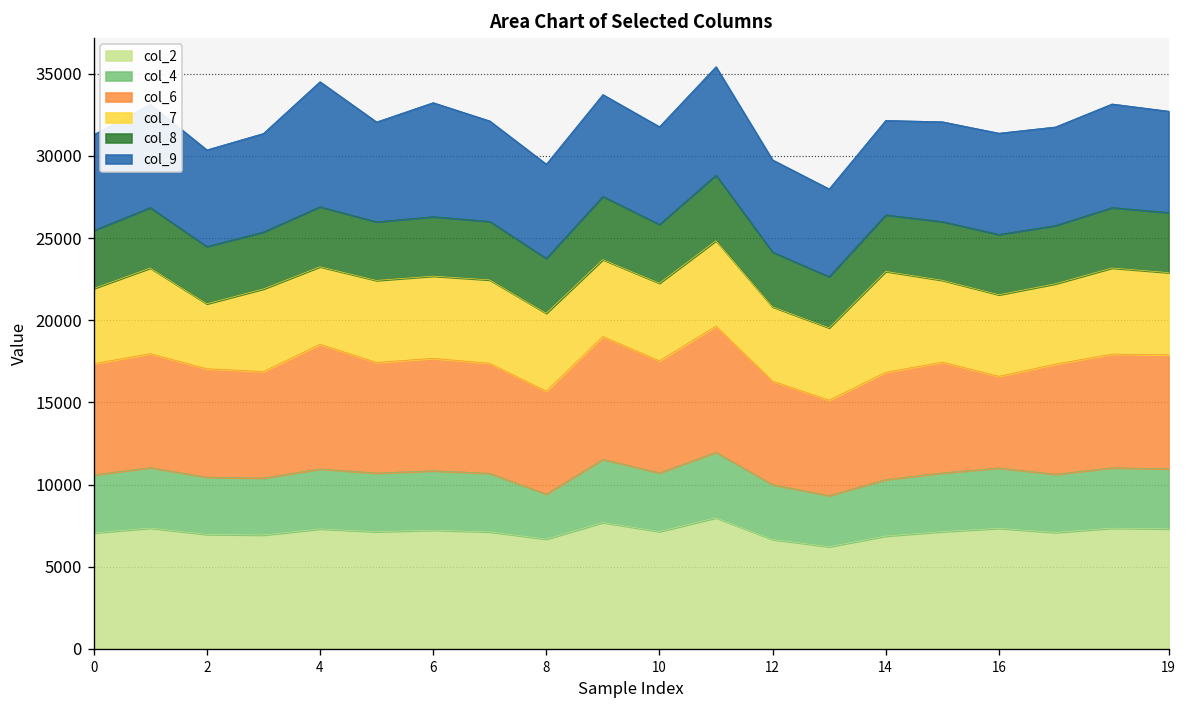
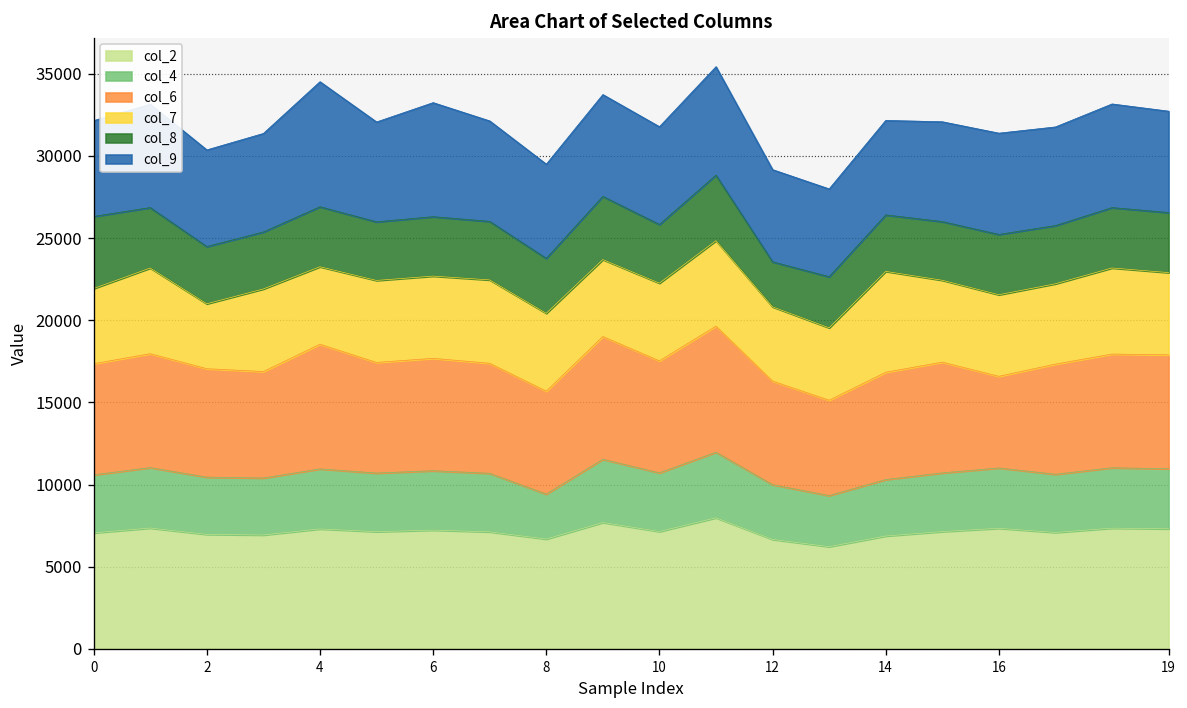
  {
    "col_2": {
      "0": 7100,
      "2": 7000,
      "4": 7300,
      "6": 7200,
      "8": 6700,
      "10": 7100,
      "12": 6700,
      "14": 6900,
      "16": 7300,
      "19": 7300
    },
    "col_4": {
      "0": 3500,
      "2": 3500,
      "4": 3700,
      "6": 3600,
      "8": 2700,
      "10": 3600,
      "12": 3300,
      "14": 3400,
      "16": 3700,
      "19": 3700
    },
    "col_6": {
      "0": 6800,
      "2": 6600,
      "4": 7600,
      "6": 6800,
      "8": 6300,
      "10": 6800,
      "12": 6300,
      "14": 6500,
      "16": 5600,
      "19": 6900
    },
    "col_7": {
      "0": 4600,
      "2": 4000,
      "4": 4700,
      "6": 5000,
      "8": 4700,
      "10": 4700,
      "12": 4500,
      "14": 6100,
      "16": 5000,
      "19": 5000
    },
    "col_8": {
-     "0": 3500,
+     "0": 4400,
      "2": 3500,
      "4": 3700,
      "6": 3600,
      "8": 3300,
      "10": 3600,
-     "12": 3300,
+     "12": 2700,
      "14": 3400,
      "16": 3700,
      "19": 3700
    },
    "col_9": {
      "0": 5800,
      "2": 5900,
      "4": 7600,
      "6": 6900,
      "8": 5700,
      "10": 5900,
      "12": 5600,
      "14": 5800,
      "16": 6200,
      "19": 6200
    }
  }
